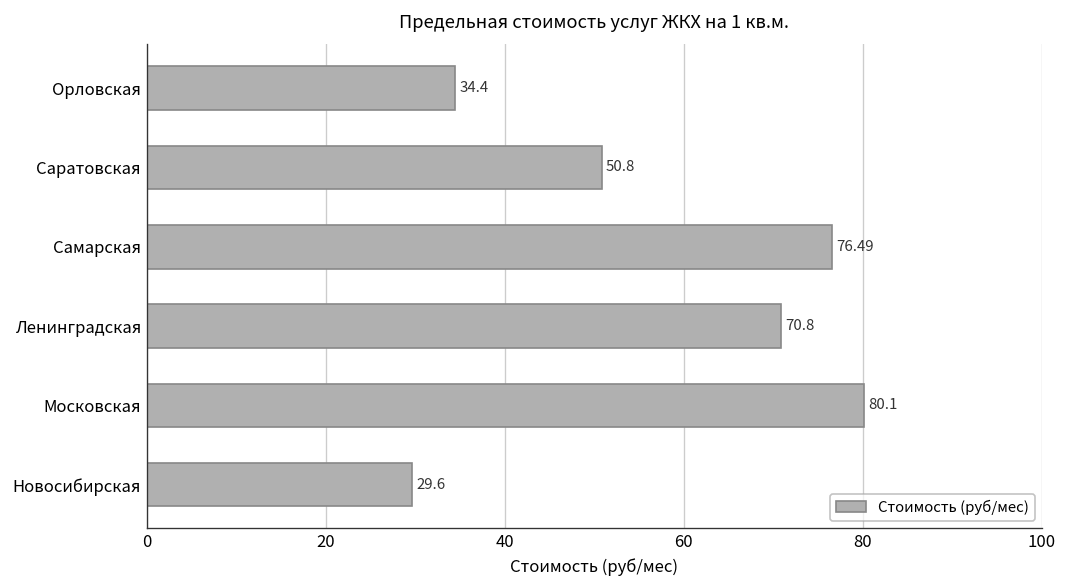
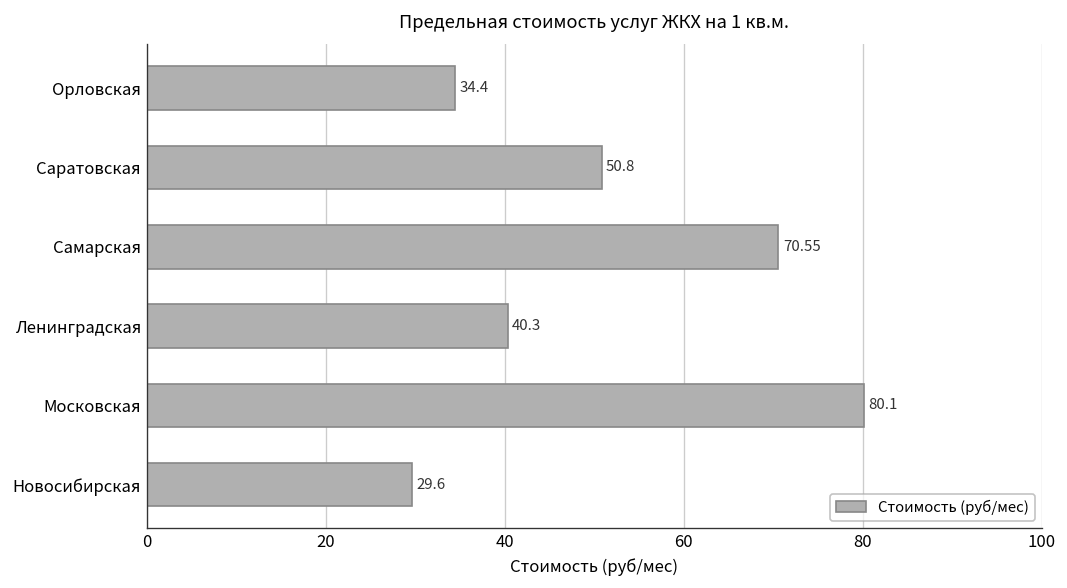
  {
    "Орловская": 34.4,
    "Саратовская": 50.8,
-   "Самарская": 76.49,
-   "Ленинградская": 70.8,
+   "Самарская": 70.55,
+   "Ленинградская": 40.3,
    "Московская": 80.1,
    "Новосибирская": 29.6
  }
